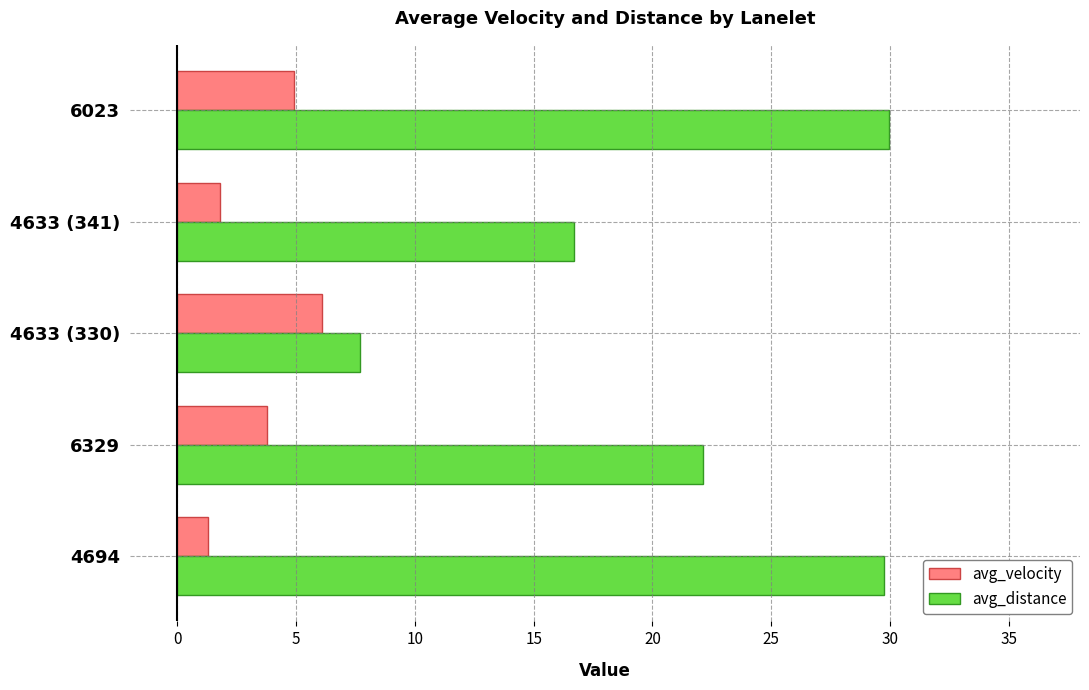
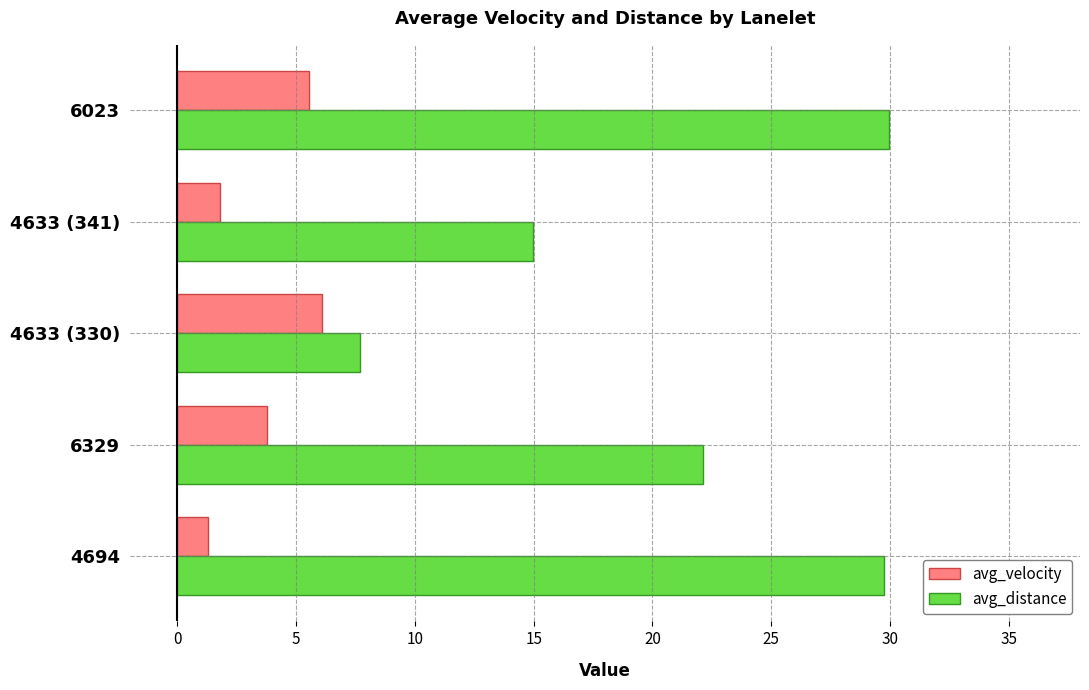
  {
    "avg_velocity": {
-     "6023": 4.9,
+     "6023": 5.5,
      "4633 (341)": 1.8,
      "4633 (330)": 6.1,
      "6329": 3.8,
      "4694": 1.3
    },
    "avg_distance": {
      "6023": 30.0,
-     "4633 (341)": 16.7,
+     "4633 (341)": 15.0,
      "4633 (330)": 7.7,
      "6329": 22.1,
      "4694": 29.8
    }
  }
